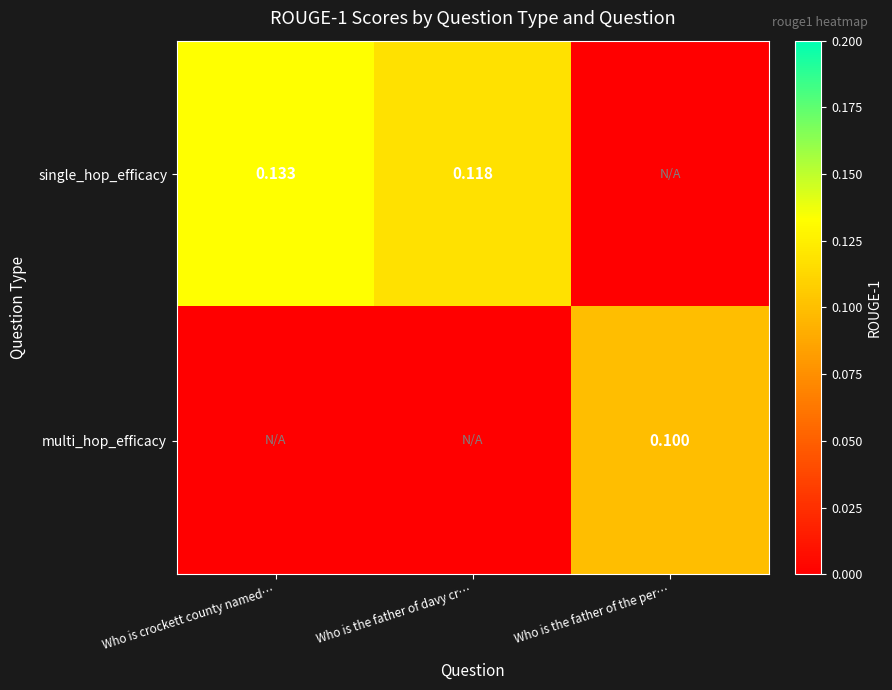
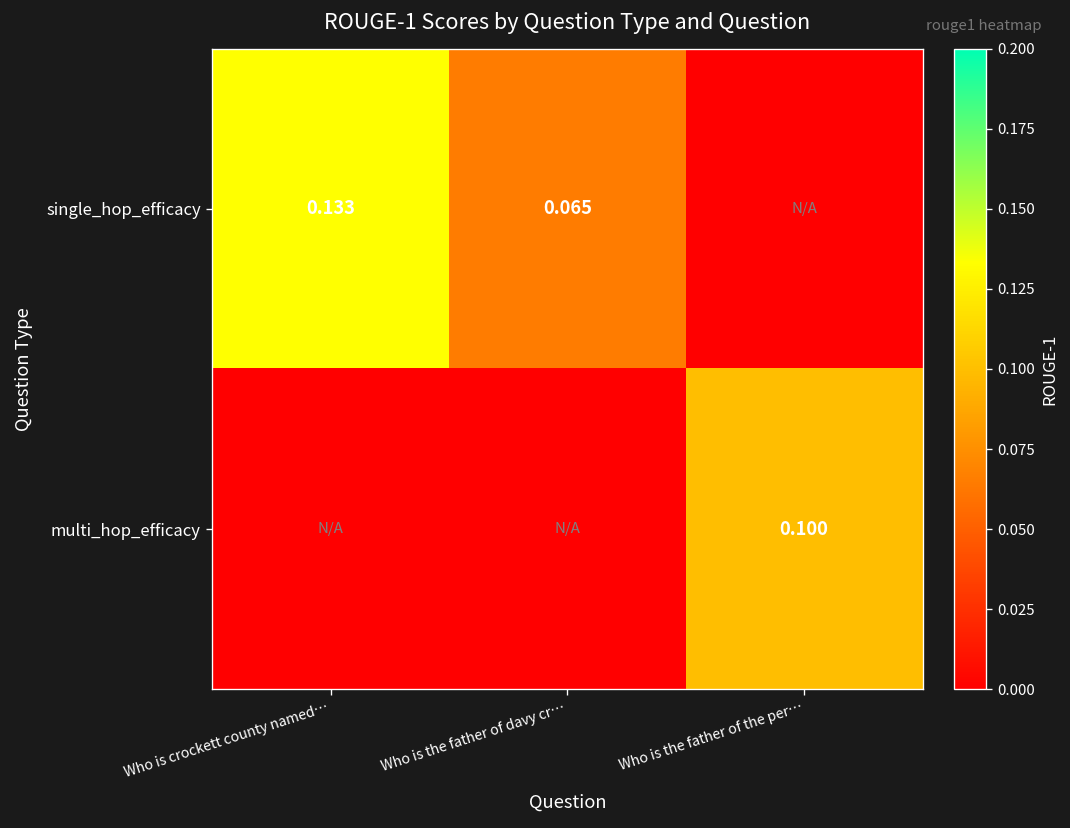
  {
    "single_hop_efficacy": {
      "Who is crockett county named…": 0.133,
-     "Who is the father of davy cr…": 0.118
+     "Who is the father of davy cr…": 0.065
    },
    "multi_hop_efficacy": {
      "Who is the father of the per…": 0.100
    }
  }
